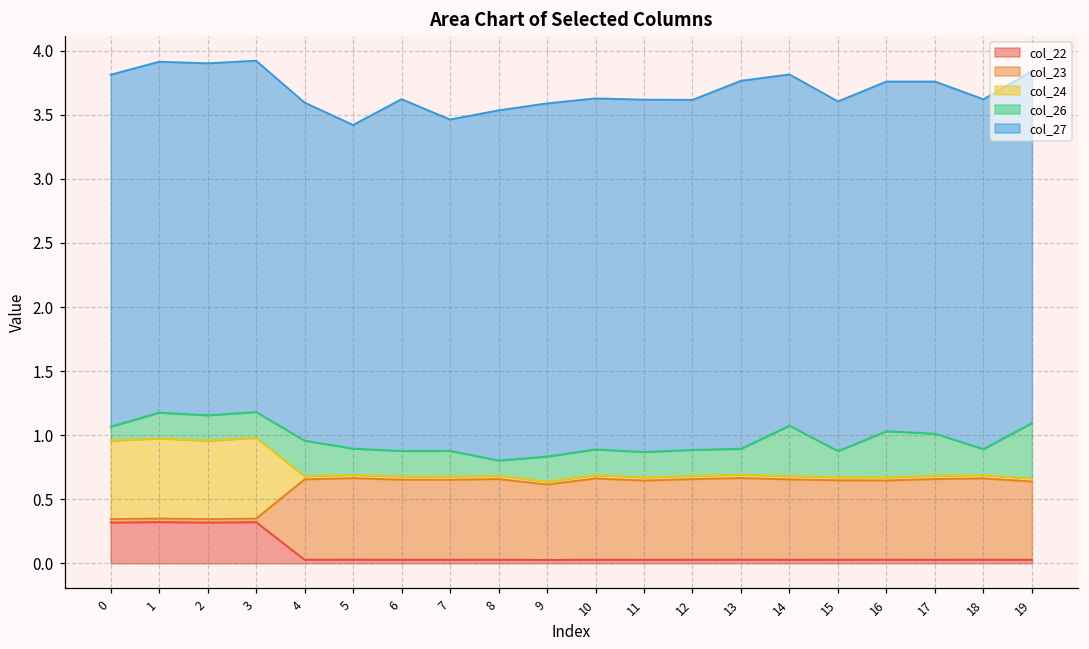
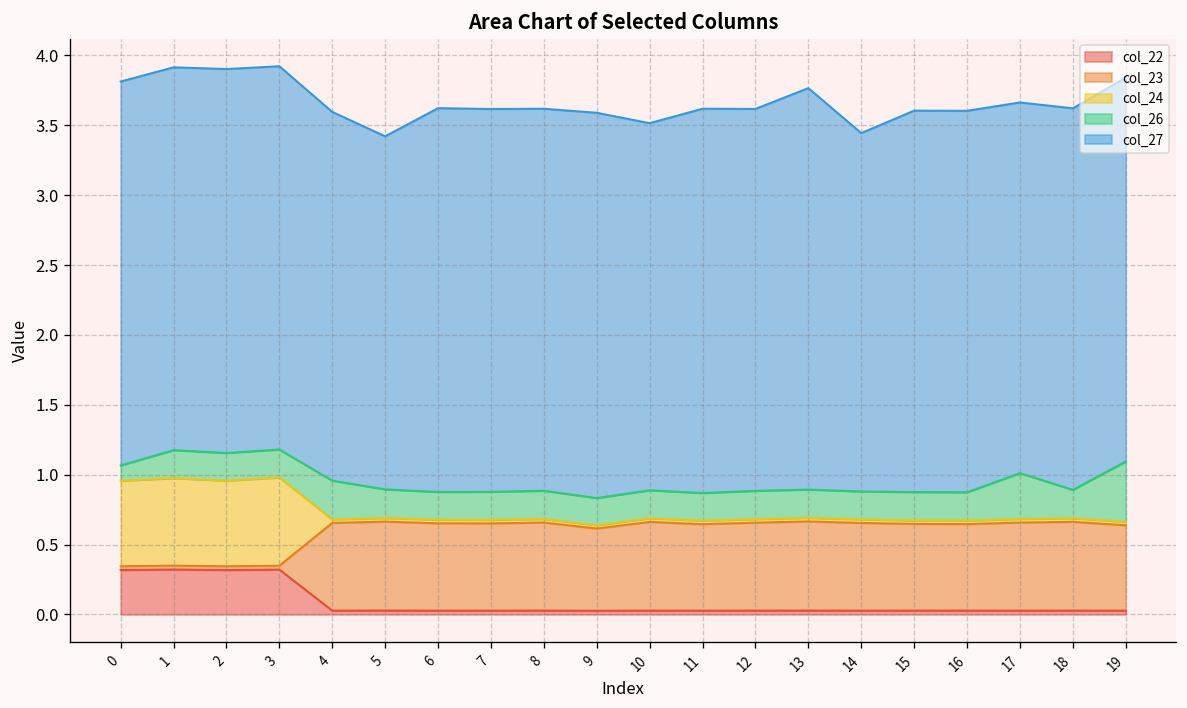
  {
    "col_26": {
      "0": 0.11,
      "1": 0.20,
      "2": 0.20,
      "3": 0.20,
      "4": 0.28,
      "5": 0.21,
      "6": 0.20,
      "7": 0.20,
-     "8": 0.12,
+     "8": 0.20,
      "9": 0.20,
      "10": 0.20,
      "11": 0.20,
      "12": 0.20,
      "13": 0.20,
-     "14": 0.39,
+     "14": 0.20,
      "15": 0.20,
-     "16": 0.36,
+     "16": 0.20,
      "17": 0.33,
      "18": 0.20,
      "19": 0.43
    },
    "col_27": {
      "0": 2.75,
      "1": 2.74,
      "2": 2.75,
      "3": 2.74,
      "4": 2.64,
      "5": 2.53,
      "6": 2.75,
-     "7": 2.59,
+     "7": 2.74,
      "8": 2.73,
      "9": 2.76,
-     "10": 2.74,
+     "10": 2.63,
      "11": 2.75,
      "12": 2.73,
      "13": 2.87,
-     "14": 2.74,
+     "14": 2.56,
      "15": 2.73,
      "16": 2.73,
-     "17": 2.75,
+     "17": 2.65,
      "18": 2.73
    }
  }
